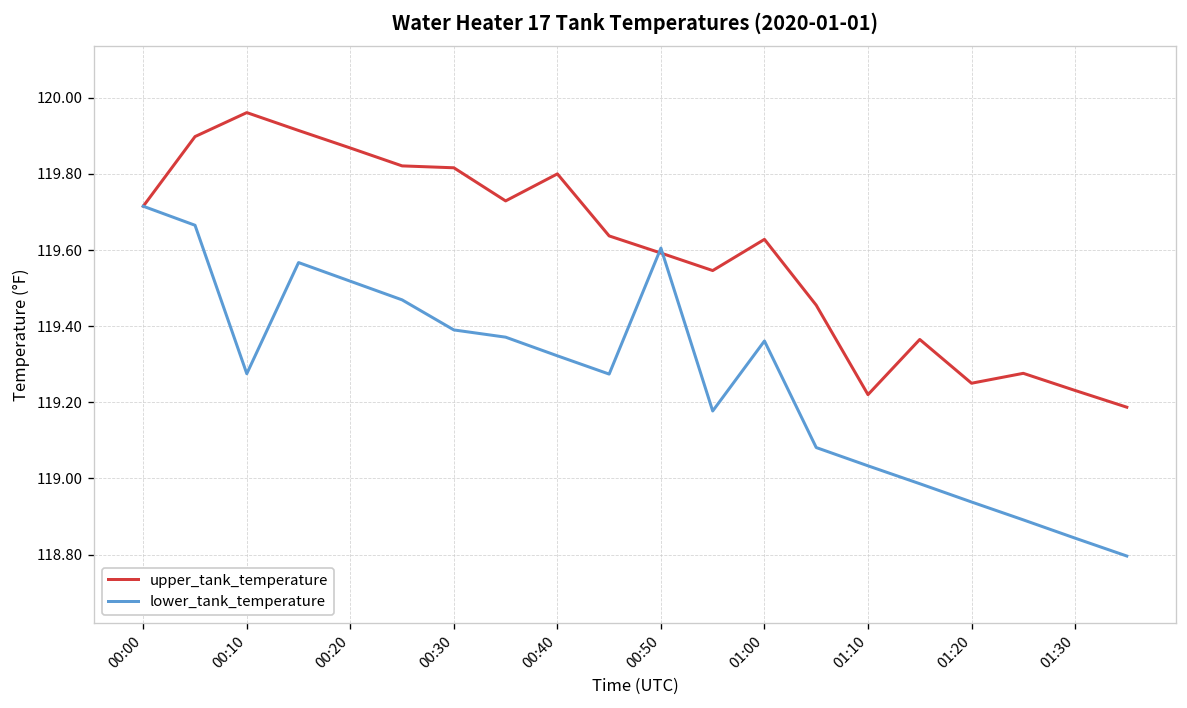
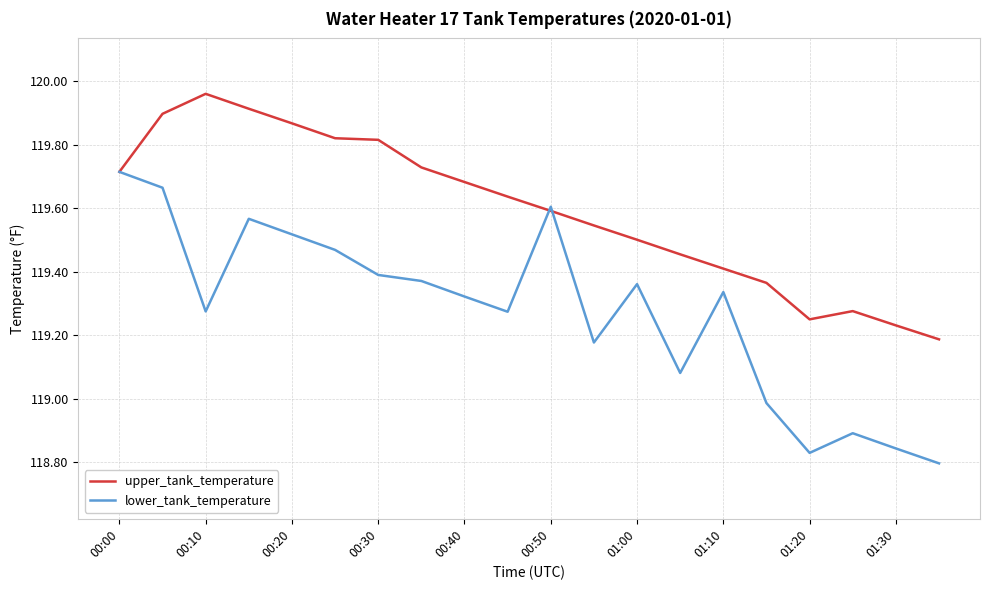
  {
    "upper_tank_temperature": {
      "00:10": 119.96,
      "00:20": 119.87,
      "00:30": 119.82,
-     "00:40": 119.80,
+     "00:40": 119.68,
      "00:50": 119.59,
-     "01:00": 119.63,
-     "01:10": 119.22,
+     "01:00": 119.50,
+     "01:10": 119.41,
      "01:20": 119.25,
      "01:30": 119.23
    },
    "lower_tank_temperature": {
      "00:10": 119.28,
      "00:20": 119.52,
      "00:30": 119.39,
      "00:40": 119.32,
      "00:50": 119.61,
      "01:00": 119.36,
-     "01:10": 119.03,
-     "01:20": 118.94,
+     "01:10": 119.34,
+     "01:20": 118.83,
      "01:30": 118.84
    }
  }
